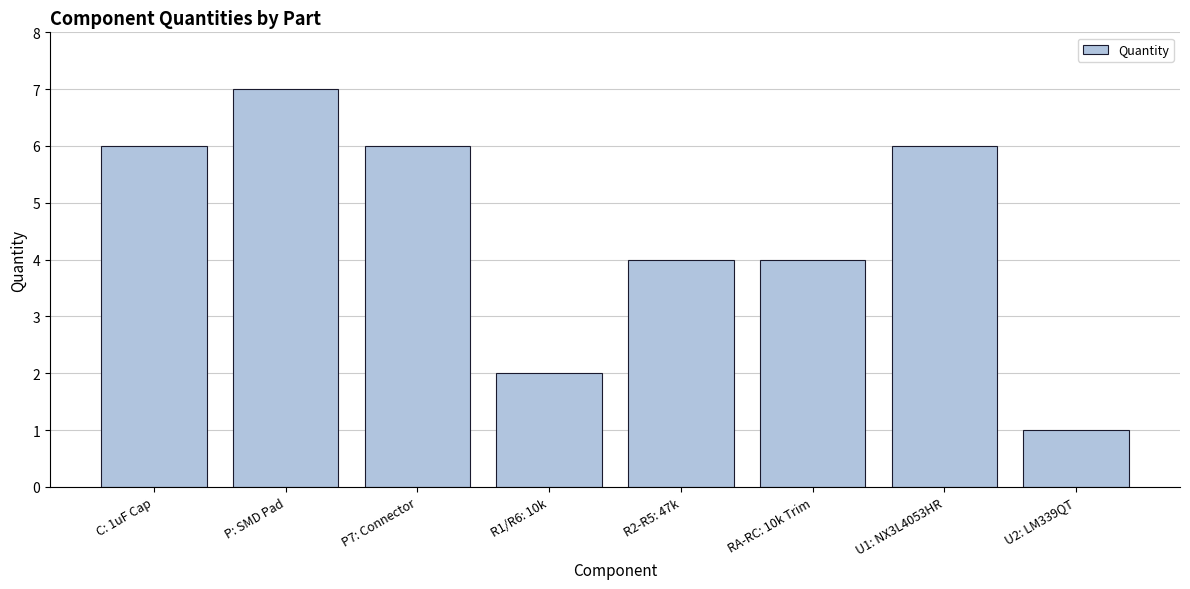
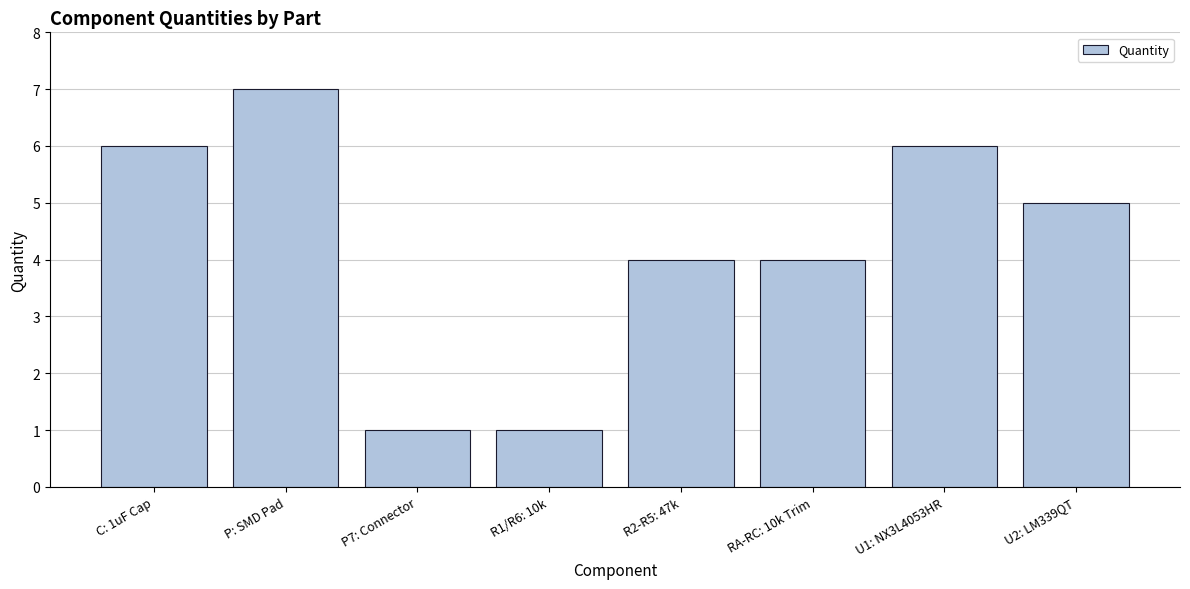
  {
    "C: 1uF Cap": 6,
    "P: SMD Pad": 7,
-   "P7: Connector": 6,
-   "R1/R6: 10k": 2,
+   "P7: Connector": 1,
+   "R1/R6: 10k": 1,
    "R2-R5: 47k": 4,
    "RA-RC: 10k Trim": 4,
    "U1: NX3L4053HR": 6,
-   "U2: LM339QT": 1
+   "U2: LM339QT": 5
  }
